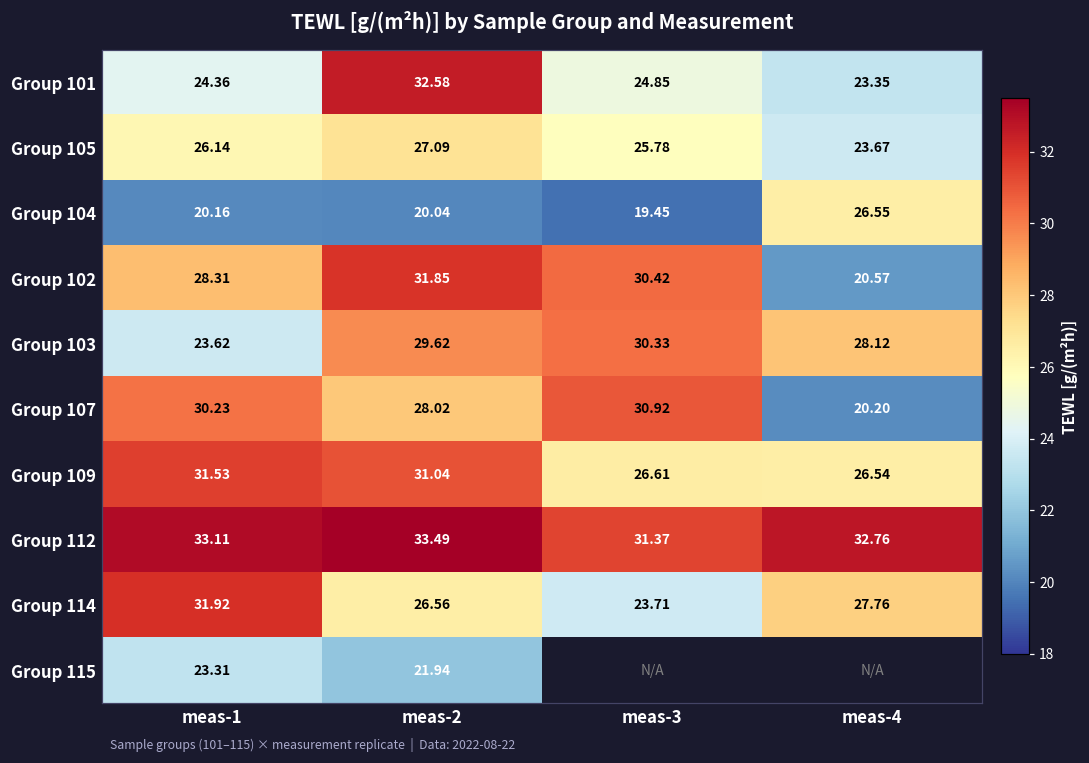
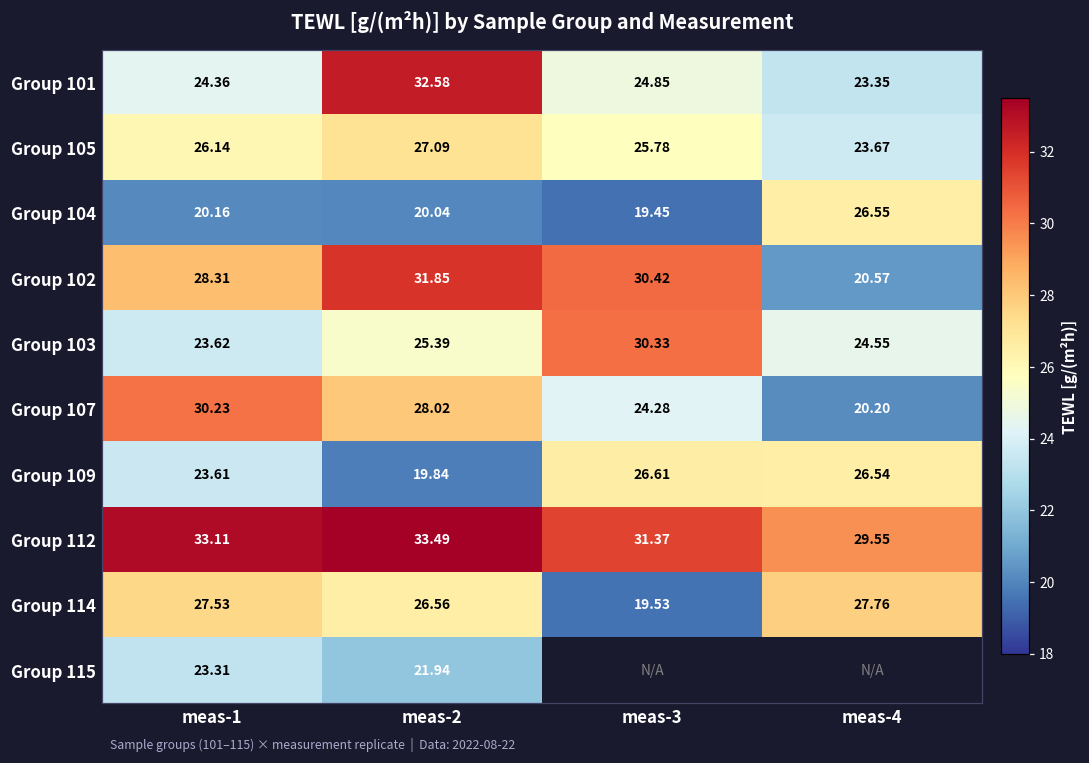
  {
    "Group 101": {
      "meas-1": 24.36,
      "meas-2": 32.58,
      "meas-3": 24.85,
      "meas-4": 23.35
    },
    "Group 105": {
      "meas-1": 26.14,
      "meas-2": 27.09,
      "meas-3": 25.78,
      "meas-4": 23.67
    },
    "Group 104": {
      "meas-1": 20.16,
      "meas-2": 20.04,
      "meas-3": 19.45,
      "meas-4": 26.55
    },
    "Group 102": {
      "meas-1": 28.31,
      "meas-2": 31.85,
      "meas-3": 30.42,
      "meas-4": 20.57
    },
    "Group 103": {
      "meas-1": 23.62,
-     "meas-2": 29.62,
+     "meas-2": 25.39,
      "meas-3": 30.33,
-     "meas-4": 28.12
+     "meas-4": 24.55
    },
    "Group 107": {
      "meas-1": 30.23,
      "meas-2": 28.02,
-     "meas-3": 30.92,
+     "meas-3": 24.28,
      "meas-4": 20.20
    },
    "Group 109": {
-     "meas-1": 31.53,
-     "meas-2": 31.04,
+     "meas-1": 23.61,
+     "meas-2": 19.84,
      "meas-3": 26.61,
      "meas-4": 26.54
    },
    "Group 112": {
      "meas-1": 33.11,
      "meas-2": 33.49,
      "meas-3": 31.37,
-     "meas-4": 32.76
+     "meas-4": 29.55
    },
    "Group 114": {
-     "meas-1": 31.92,
+     "meas-1": 27.53,
      "meas-2": 26.56,
-     "meas-3": 23.71,
+     "meas-3": 19.53,
      "meas-4": 27.76
    },
    "Group 115": {
      "meas-1": 23.31,
      "meas-2": 21.94
    }
  }
